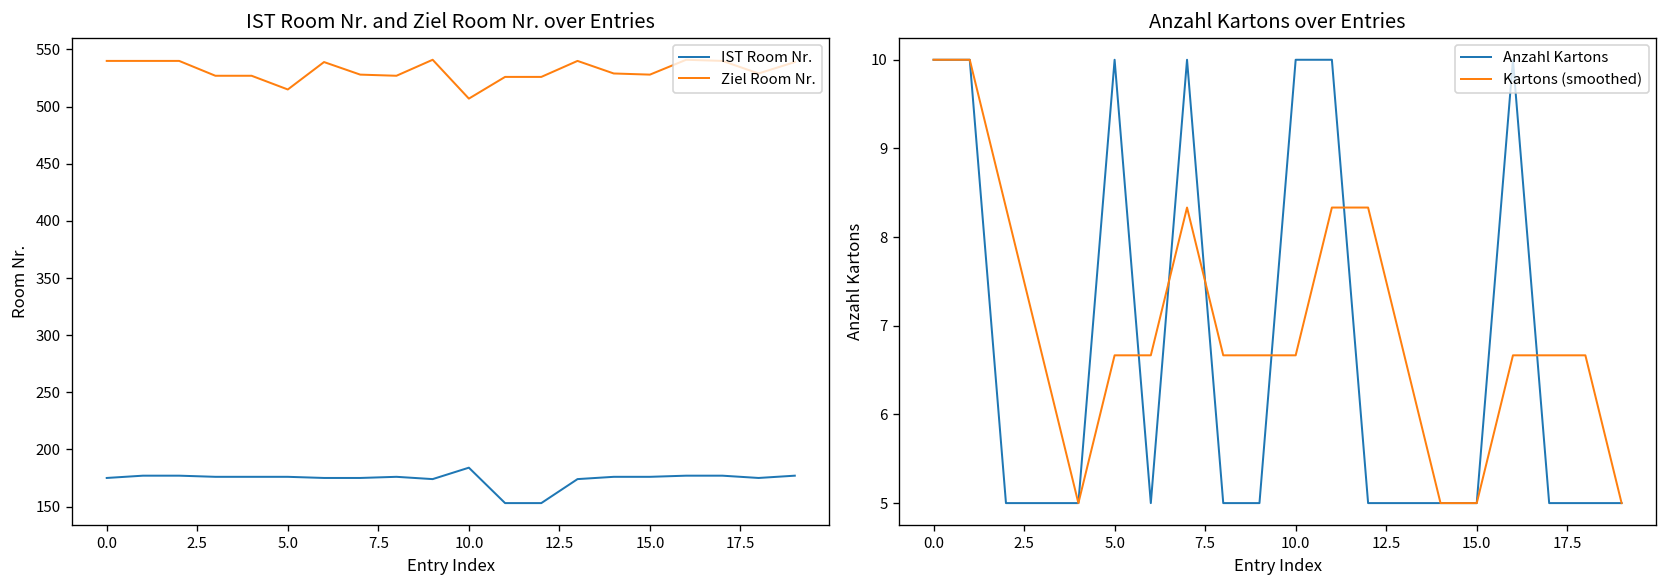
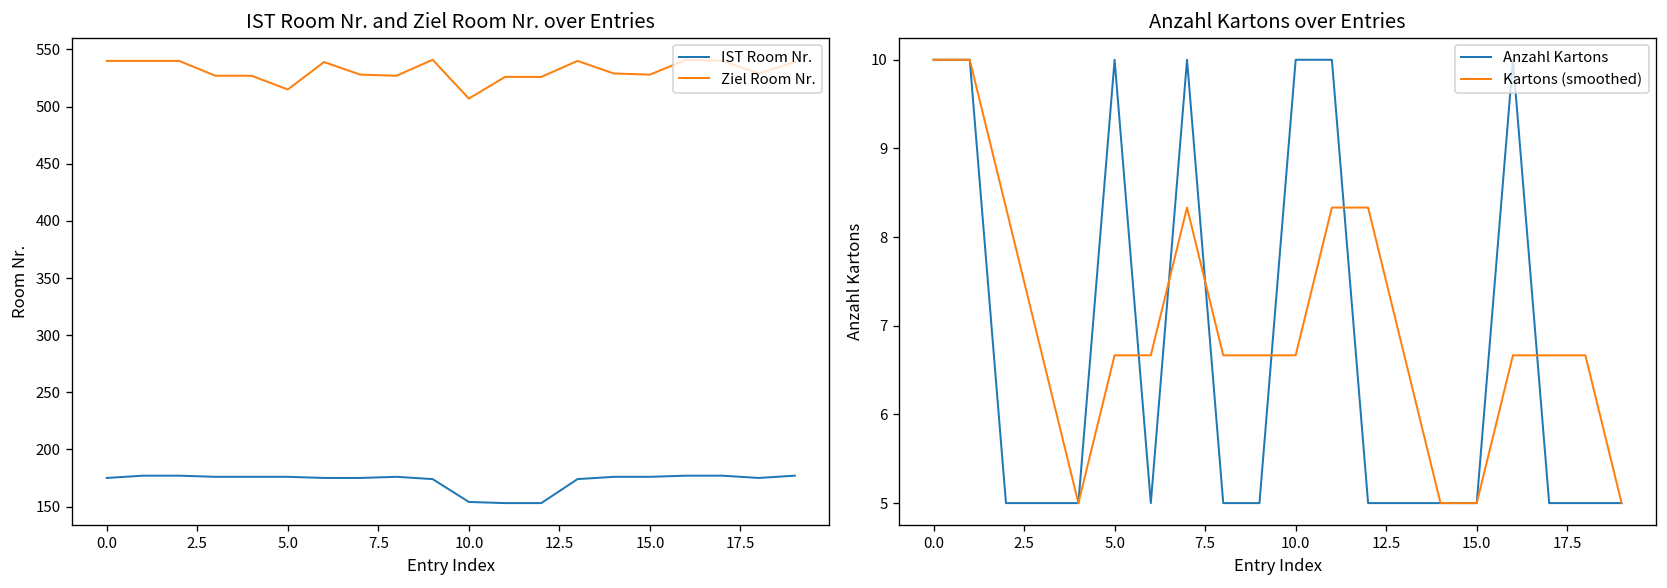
  {
    "IST Room Nr. and Ziel Room Nr. over Entries": {
      "IST Room Nr.": {
        "0.0": 180,
        "5.0": 180,
-       "10.0": 180,
+       "10.0": 150,
        "15.0": 180
      },
      "Ziel Room Nr.": {
        "0.0": 540,
        "5.0": 520,
        "10.0": 510,
        "15.0": 530
      }
    },
    "Anzahl Kartons over Entries": {
      "Anzahl Kartons": {
        "5.0": 10.0,
        "10.0": 10.0
      },
      "Kartons (smoothed)": {
        "5.0": 6.7,
        "10.0": 6.7
      }
    }
  }
